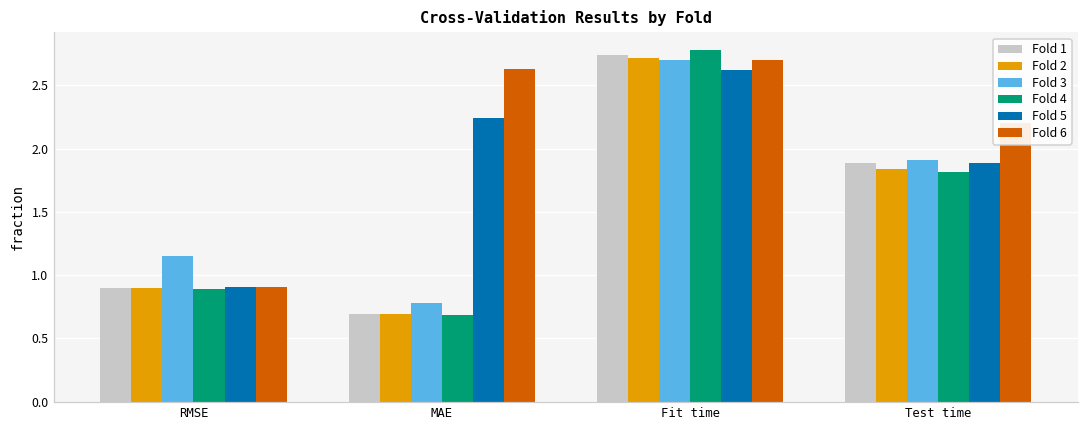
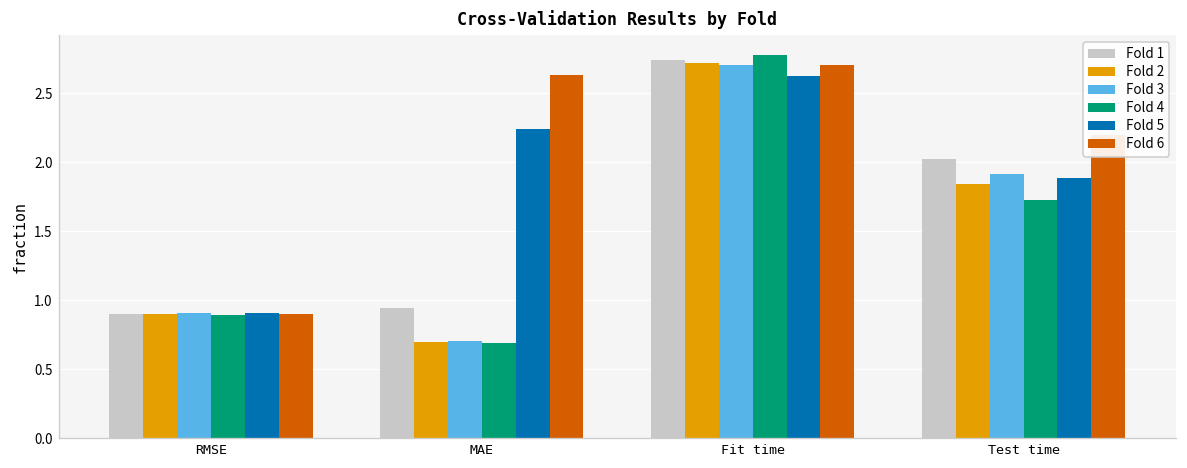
  {
    "Fold 1": {
      "RMSE": 0.90,
-     "MAE": 0.69,
+     "MAE": 0.94,
      "Fit time": 2.74,
-     "Test time": 1.89
+     "Test time": 2.02
    },
    "Fold 2": {
      "RMSE": 0.90,
      "MAE": 0.69,
      "Fit time": 2.72,
      "Test time": 1.84
    },
    "Fold 3": {
-     "RMSE": 1.15,
-     "MAE": 0.78,
+     "RMSE": 0.91,
+     "MAE": 0.70,
      "Fit time": 2.70,
      "Test time": 1.91
    },
    "Fold 4": {
      "RMSE": 0.89,
      "MAE": 0.69,
      "Fit time": 2.78,
-     "Test time": 1.81
+     "Test time": 1.72
    },
    "Fold 5": {
      "RMSE": 0.90,
      "MAE": 2.24,
      "Fit time": 2.63,
      "Test time": 1.89
    },
    "Fold 6": {
      "RMSE": 0.90,
      "MAE": 2.63,
      "Fit time": 2.70
    }
  }
